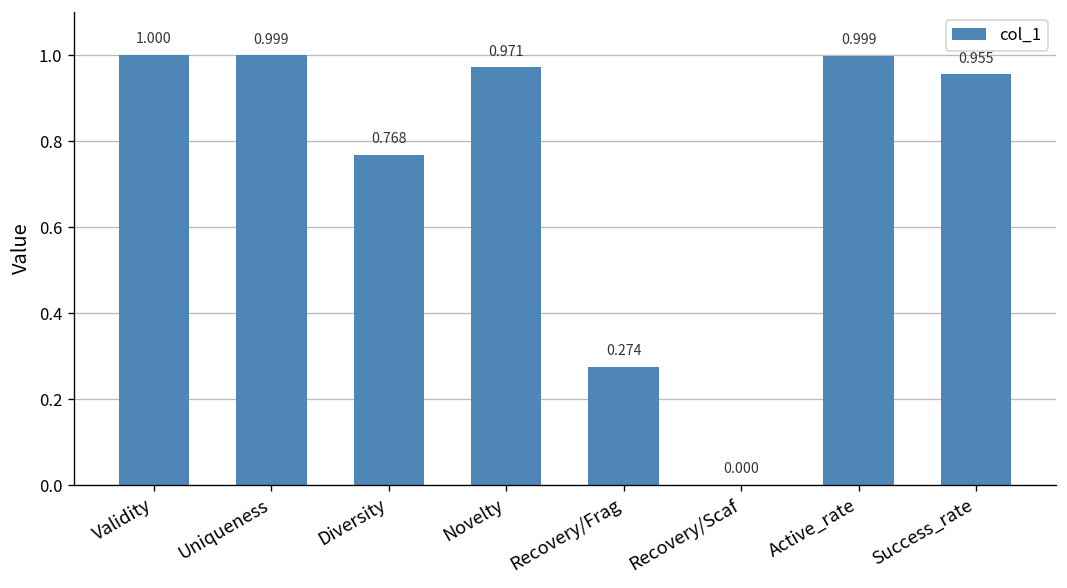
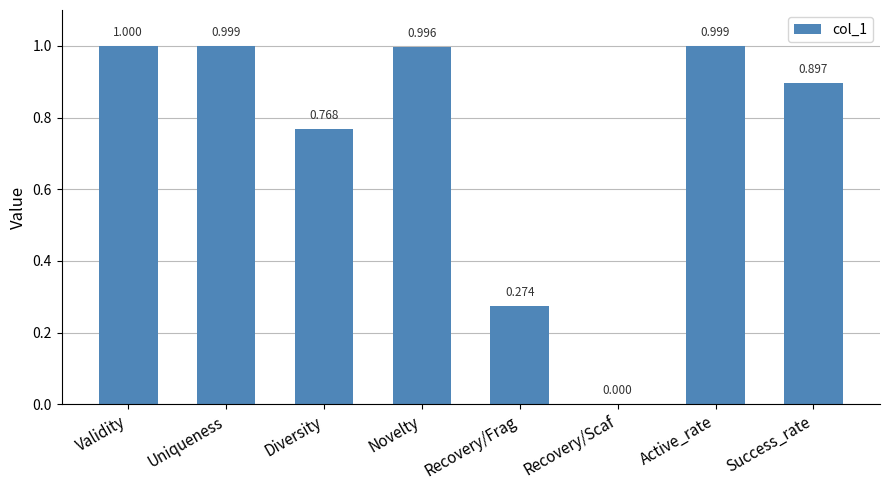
  {
    "Validity": 1.000,
    "Uniqueness": 0.999,
    "Diversity": 0.768,
-   "Novelty": 0.971,
+   "Novelty": 0.996,
    "Recovery/Frag": 0.274,
    "Recovery/Scaf": 0.000,
    "Active_rate": 0.999,
-   "Success_rate": 0.955
+   "Success_rate": 0.897
  }
